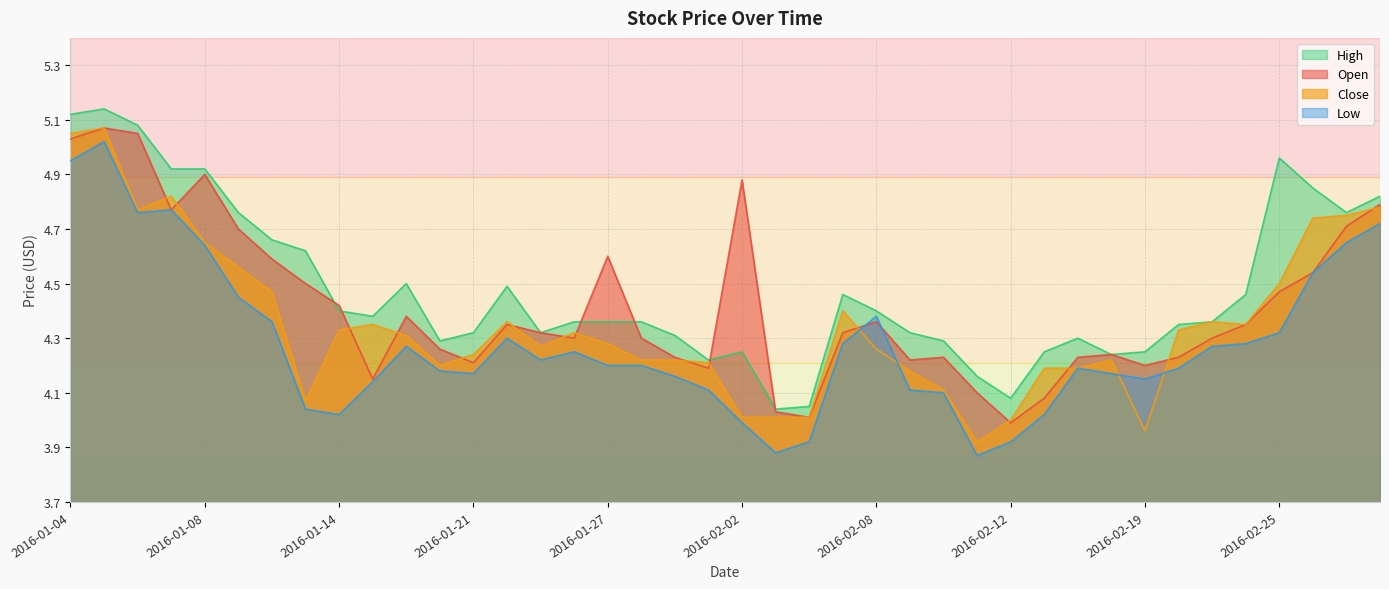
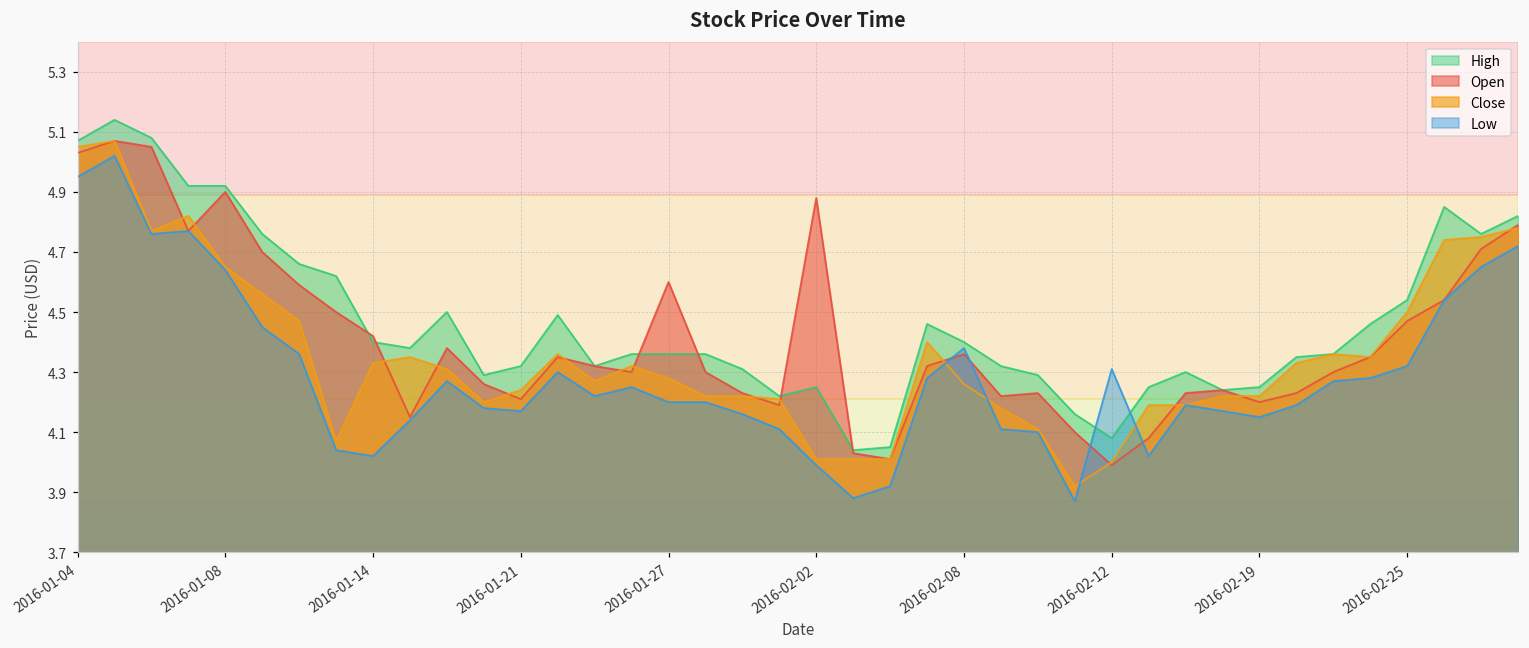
  {
    "High": {
-     "2016-01-04": 5.12,
+     "2016-01-04": 5.07,
      "2016-01-08": 4.92,
      "2016-01-14": 4.40,
      "2016-01-21": 4.32,
      "2016-01-27": 4.36,
      "2016-02-02": 4.25,
      "2016-02-08": 4.40,
      "2016-02-12": 4.08,
      "2016-02-19": 4.25,
-     "2016-02-25": 4.96
+     "2016-02-25": 4.54
    },
    "Open": {
      "2016-01-04": 5.03,
      "2016-01-08": 4.90,
      "2016-01-14": 4.42,
      "2016-01-21": 4.21,
      "2016-01-27": 4.60,
      "2016-02-02": 4.88,
      "2016-02-08": 4.36,
      "2016-02-12": 3.99,
      "2016-02-19": 4.20,
      "2016-02-25": 4.47
    },
    "Close": {
      "2016-01-04": 5.05,
      "2016-01-08": 4.65,
      "2016-01-14": 4.33,
      "2016-01-21": 4.24,
      "2016-01-27": 4.28,
      "2016-02-02": 4.01,
      "2016-02-08": 4.26,
      "2016-02-12": 4.00,
-     "2016-02-19": 3.96,
+     "2016-02-19": 4.22,
      "2016-02-25": 4.50
    },
    "Low": {
      "2016-01-04": 4.95,
      "2016-01-08": 4.64,
      "2016-01-14": 4.02,
      "2016-01-21": 4.17,
      "2016-01-27": 4.20,
      "2016-02-02": 3.99,
      "2016-02-08": 4.38,
-     "2016-02-12": 3.92,
+     "2016-02-12": 4.31,
      "2016-02-19": 4.15,
      "2016-02-25": 4.32
    }
  }
